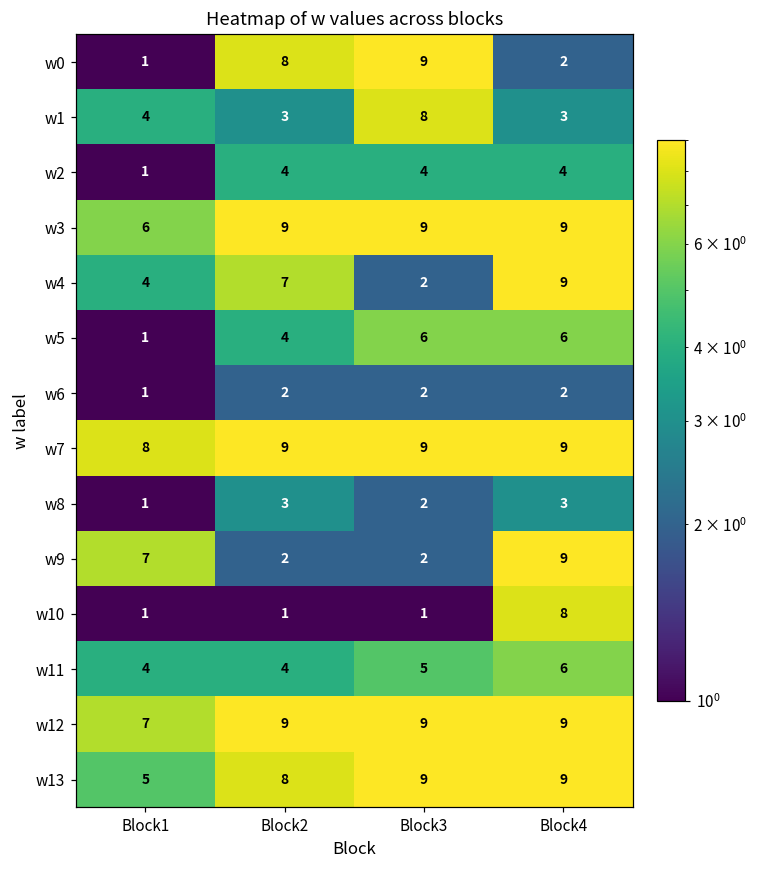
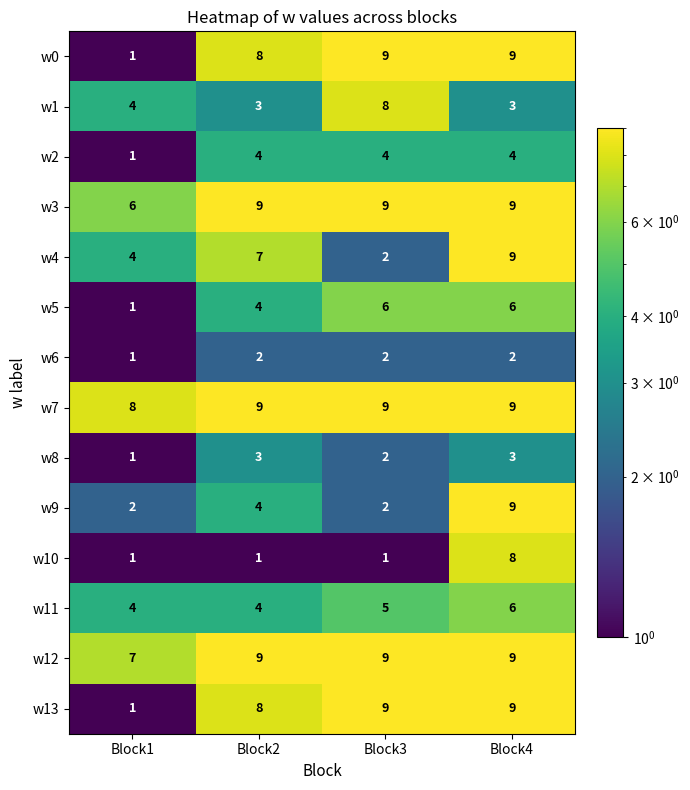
  {
    "w0": {
      "Block1": 1,
      "Block2": 8,
      "Block3": 9,
-     "Block4": 2
+     "Block4": 9
    },
    "w1": {
      "Block1": 4,
      "Block2": 3,
      "Block3": 8,
      "Block4": 3
    },
    "w2": {
      "Block1": 1,
      "Block2": 4,
      "Block3": 4,
      "Block4": 4
    },
    "w3": {
      "Block1": 6,
      "Block2": 9,
      "Block3": 9,
      "Block4": 9
    },
    "w4": {
      "Block1": 4,
      "Block2": 7,
      "Block3": 2,
      "Block4": 9
    },
    "w5": {
      "Block1": 1,
      "Block2": 4,
      "Block3": 6,
      "Block4": 6
    },
    "w6": {
      "Block1": 1,
      "Block2": 2,
      "Block3": 2,
      "Block4": 2
    },
    "w7": {
      "Block1": 8,
      "Block2": 9,
      "Block3": 9,
      "Block4": 9
    },
    "w8": {
      "Block1": 1,
      "Block2": 3,
      "Block3": 2,
      "Block4": 3
    },
    "w9": {
-     "Block1": 7,
-     "Block2": 2,
+     "Block1": 2,
+     "Block2": 4,
      "Block3": 2,
      "Block4": 9
    },
    "w10": {
      "Block1": 1,
      "Block2": 1,
      "Block3": 1,
      "Block4": 8
    },
    "w11": {
      "Block1": 4,
      "Block2": 4,
      "Block3": 5,
      "Block4": 6
    },
    "w12": {
      "Block1": 7,
      "Block2": 9,
      "Block3": 9,
      "Block4": 9
    },
    "w13": {
-     "Block1": 5,
+     "Block1": 1,
      "Block2": 8,
      "Block3": 9,
      "Block4": 9
    }
  }
